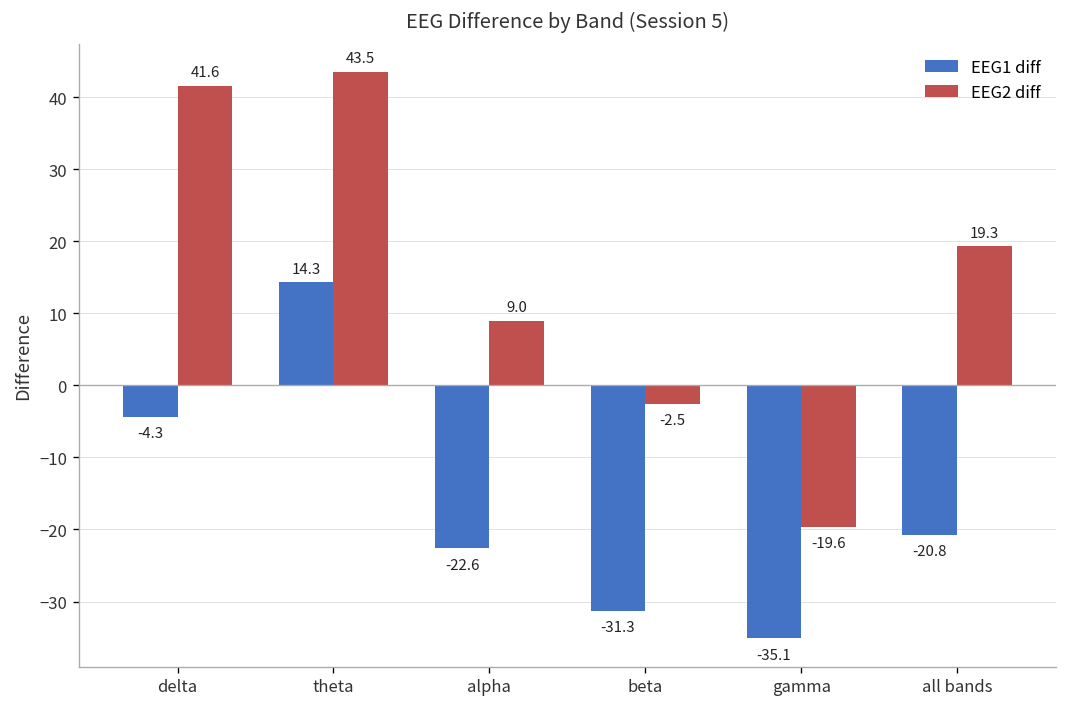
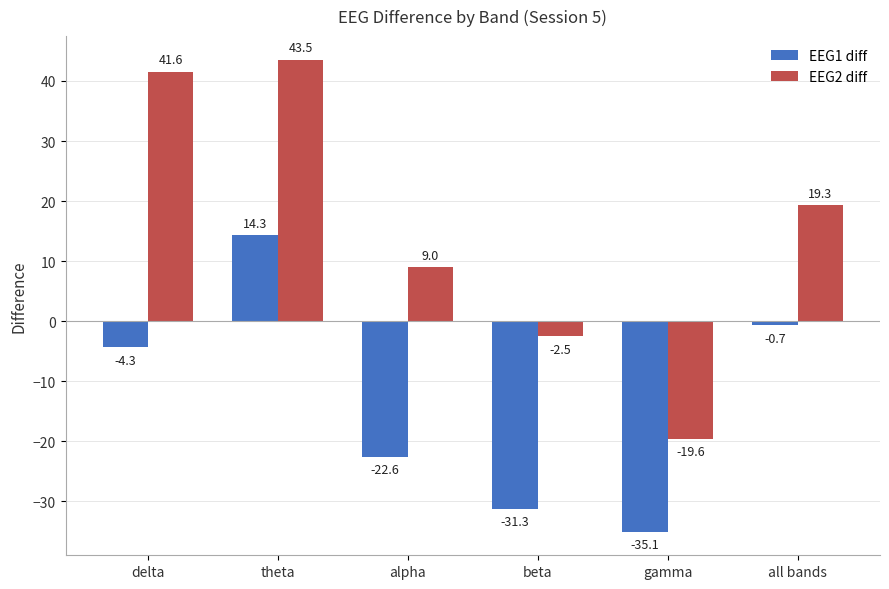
  {
    "EEG1 diff": {
      "delta": -4.3,
      "theta": 14.3,
      "alpha": -22.6,
      "beta": -31.3,
      "gamma": -35.1,
-     "all bands": -20.8
+     "all bands": -0.7
    },
    "EEG2 diff": {
      "delta": 41.6,
      "theta": 43.5,
      "alpha": 9.0,
      "beta": -2.5,
      "gamma": -19.6,
      "all bands": 19.3
    }
  }
